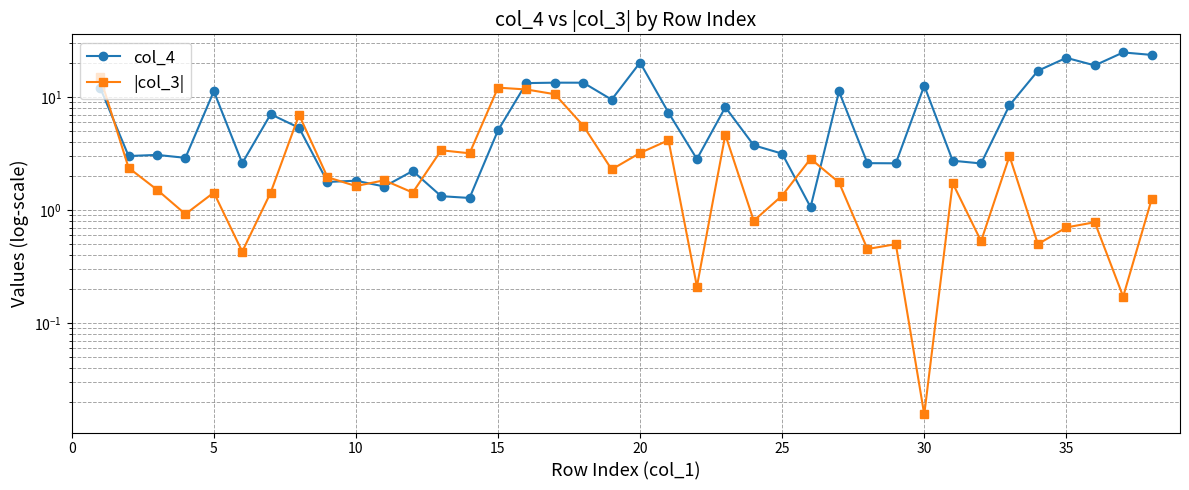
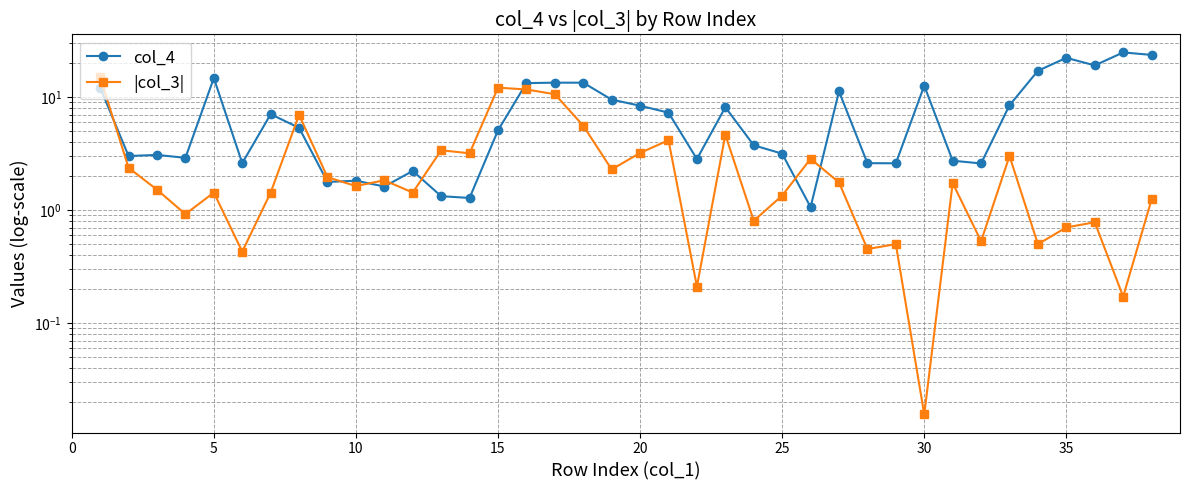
  {
    "col_4": {
-     "5": 11,
+     "5": 15,
      "10": 1.8,
      "15": 5,
-     "20": 20,
+     "20": 8,
      "25": 3,
      "30": 13,
      "35": 22
    },
    "|col_3|": {
      "5": 1.4,
      "10": 1.6,
      "15": 12,
      "20": 3.2,
      "25": 1.3,
      "30": 0.016,
      "35": 0.7
    }
  }
